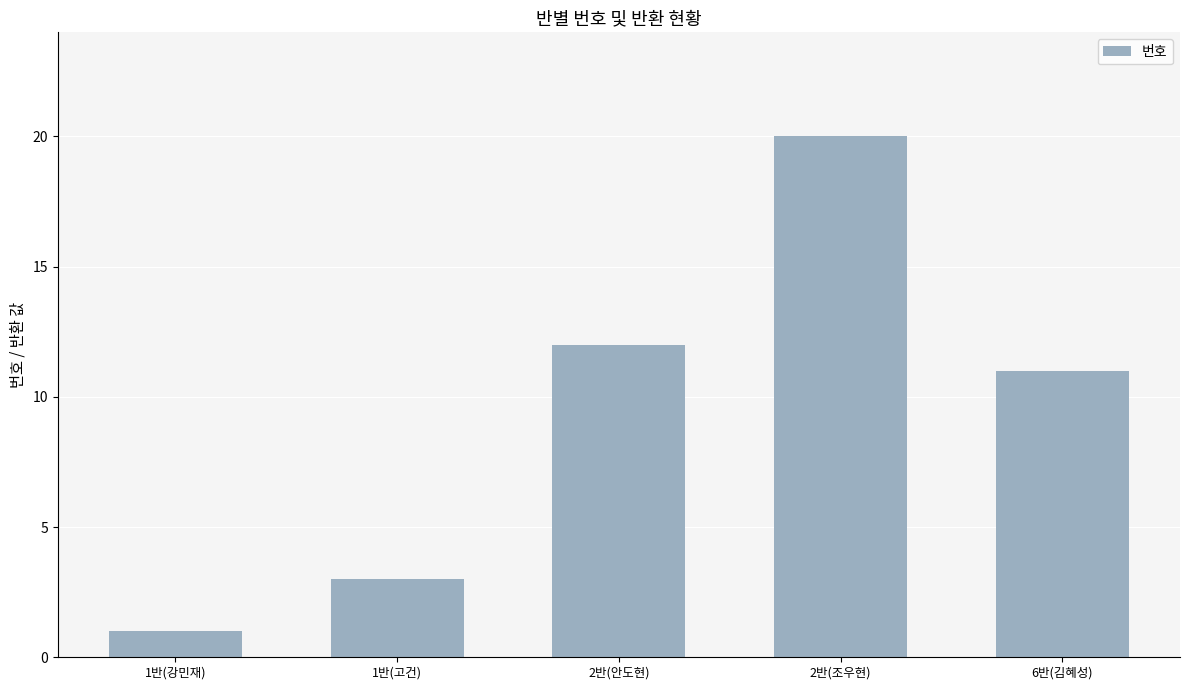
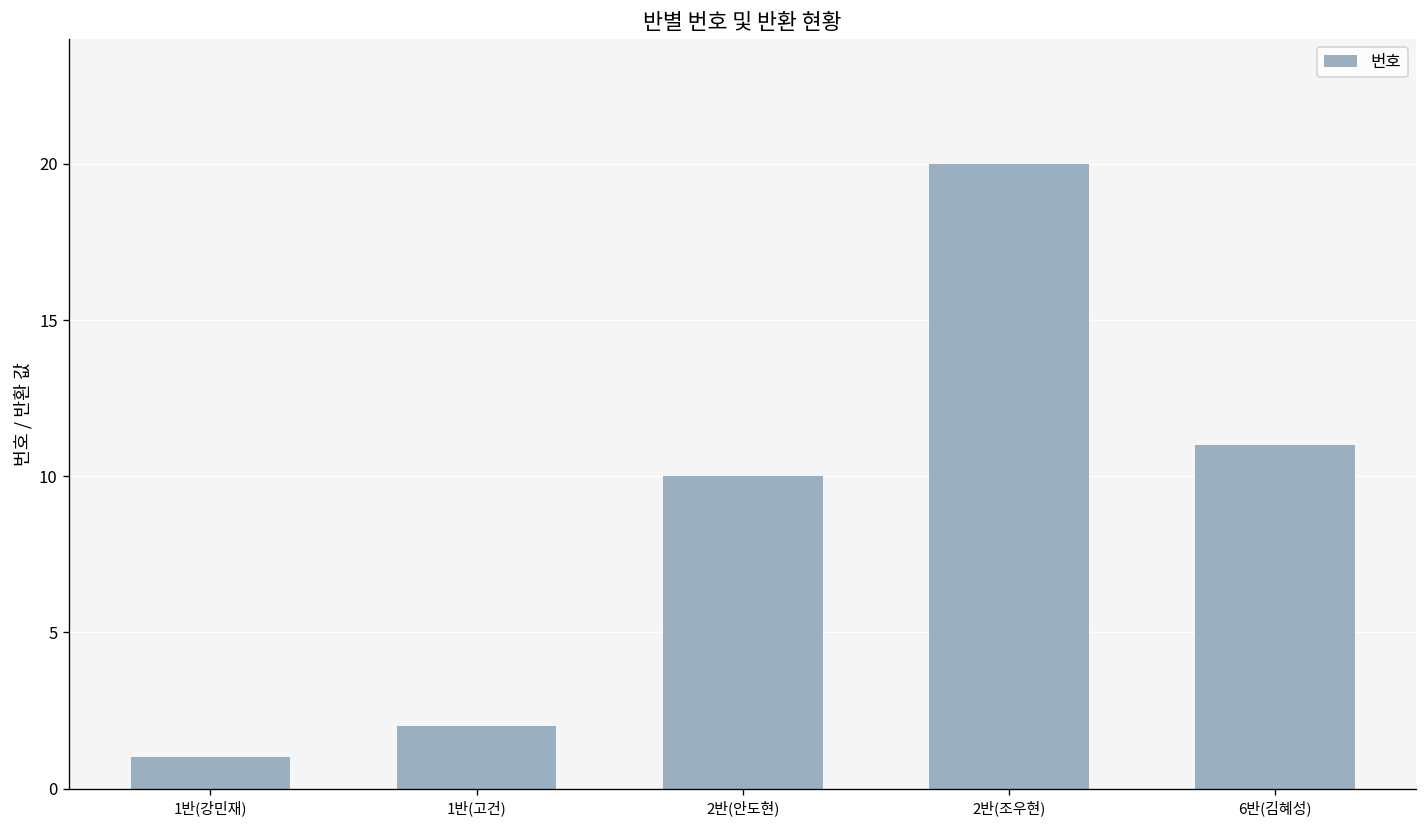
  {
    "1반(강민재)": 1,
-   "1반(고건)": 3,
-   "2반(안도현)": 12,
+   "1반(고건)": 2,
+   "2반(안도현)": 10,
    "2반(조우현)": 20,
    "6반(김혜성)": 11
  }
